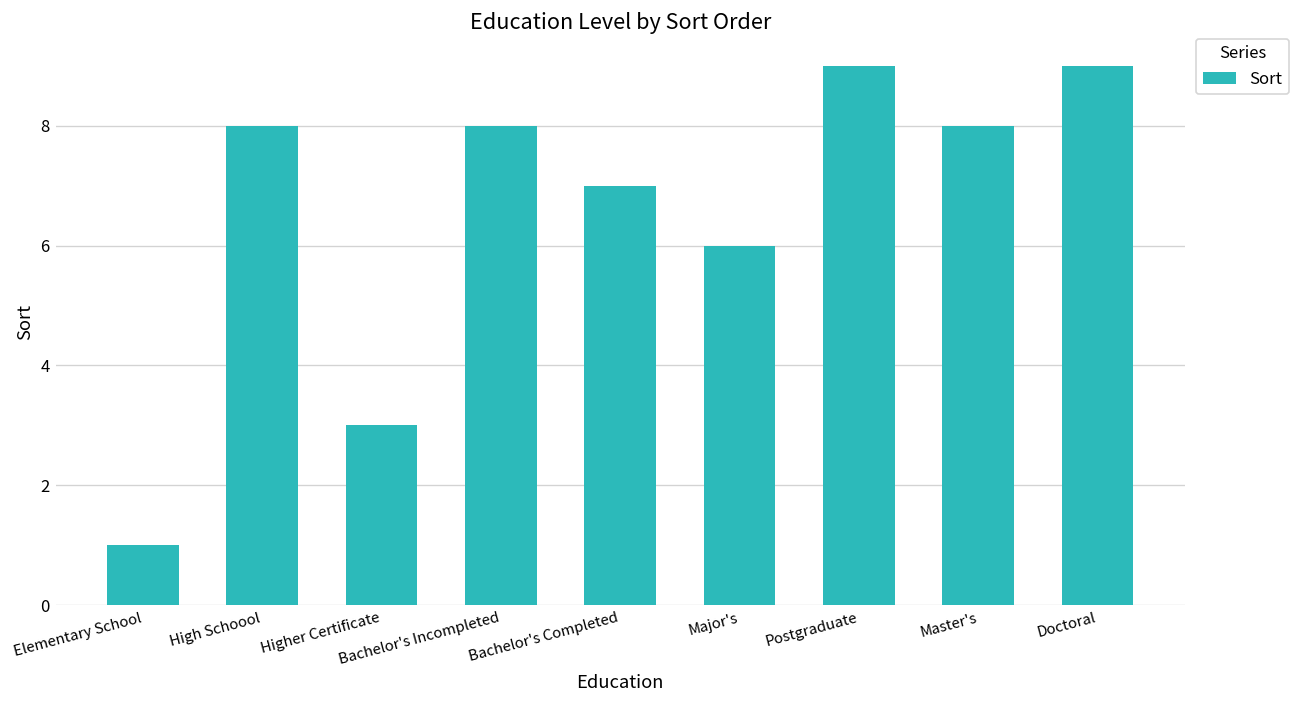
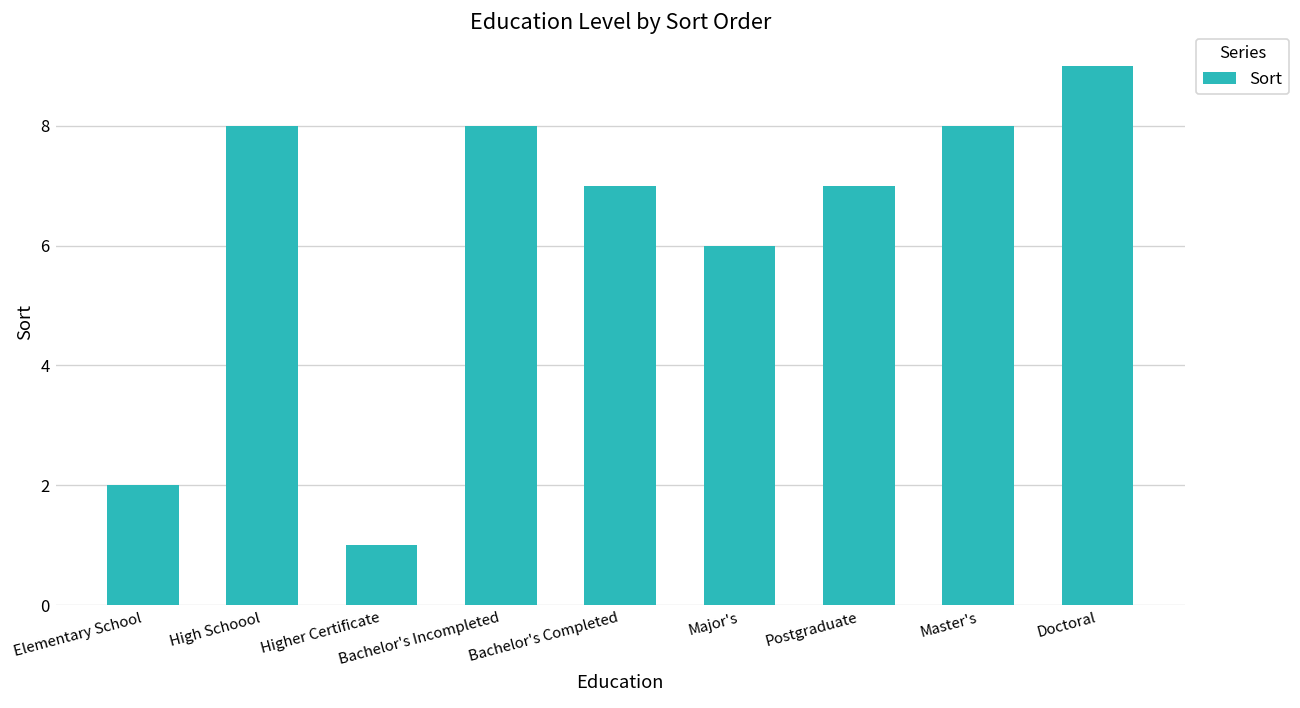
  {
-   "Elementary School": 1,
+   "Elementary School": 2,
    "High Schoool": 8,
-   "Higher Certificate": 3,
+   "Higher Certificate": 1,
    "Bachelor's Incompleted": 8,
    "Bachelor's Completed": 7,
    "Major's": 6,
-   "Postgraduate": 9,
+   "Postgraduate": 7,
    "Master's": 8,
    "Doctoral": 9
  }
